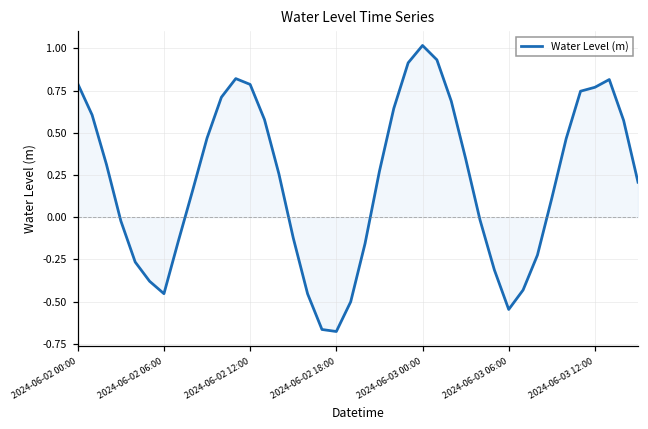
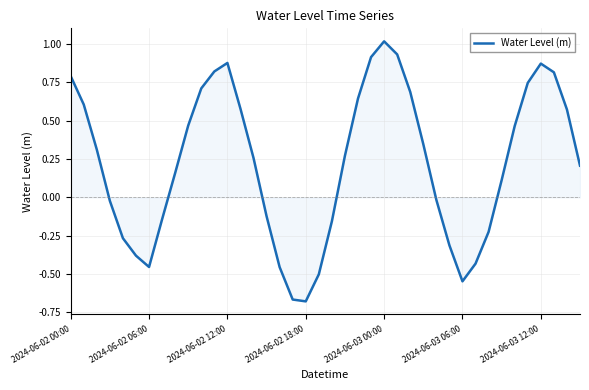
  {
    "Water Level (m)": {
      "2024-06-02 06:00": -0.45,
-     "2024-06-02 12:00": 0.79,
+     "2024-06-02 12:00": 0.88,
      "2024-06-02 18:00": -0.68,
      "2024-06-03 06:00": -0.55,
-     "2024-06-03 12:00": 0.77
+     "2024-06-03 12:00": 0.87
    }
  }
